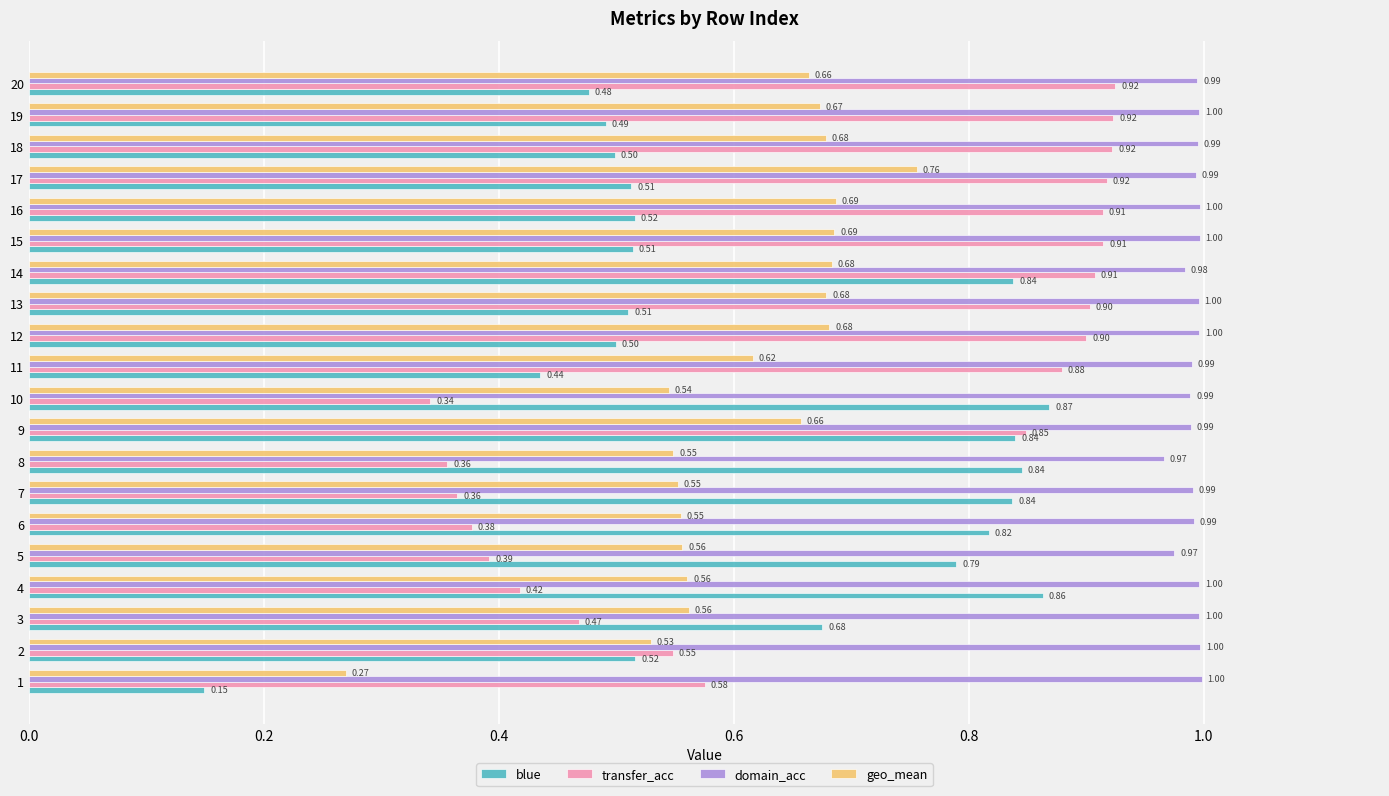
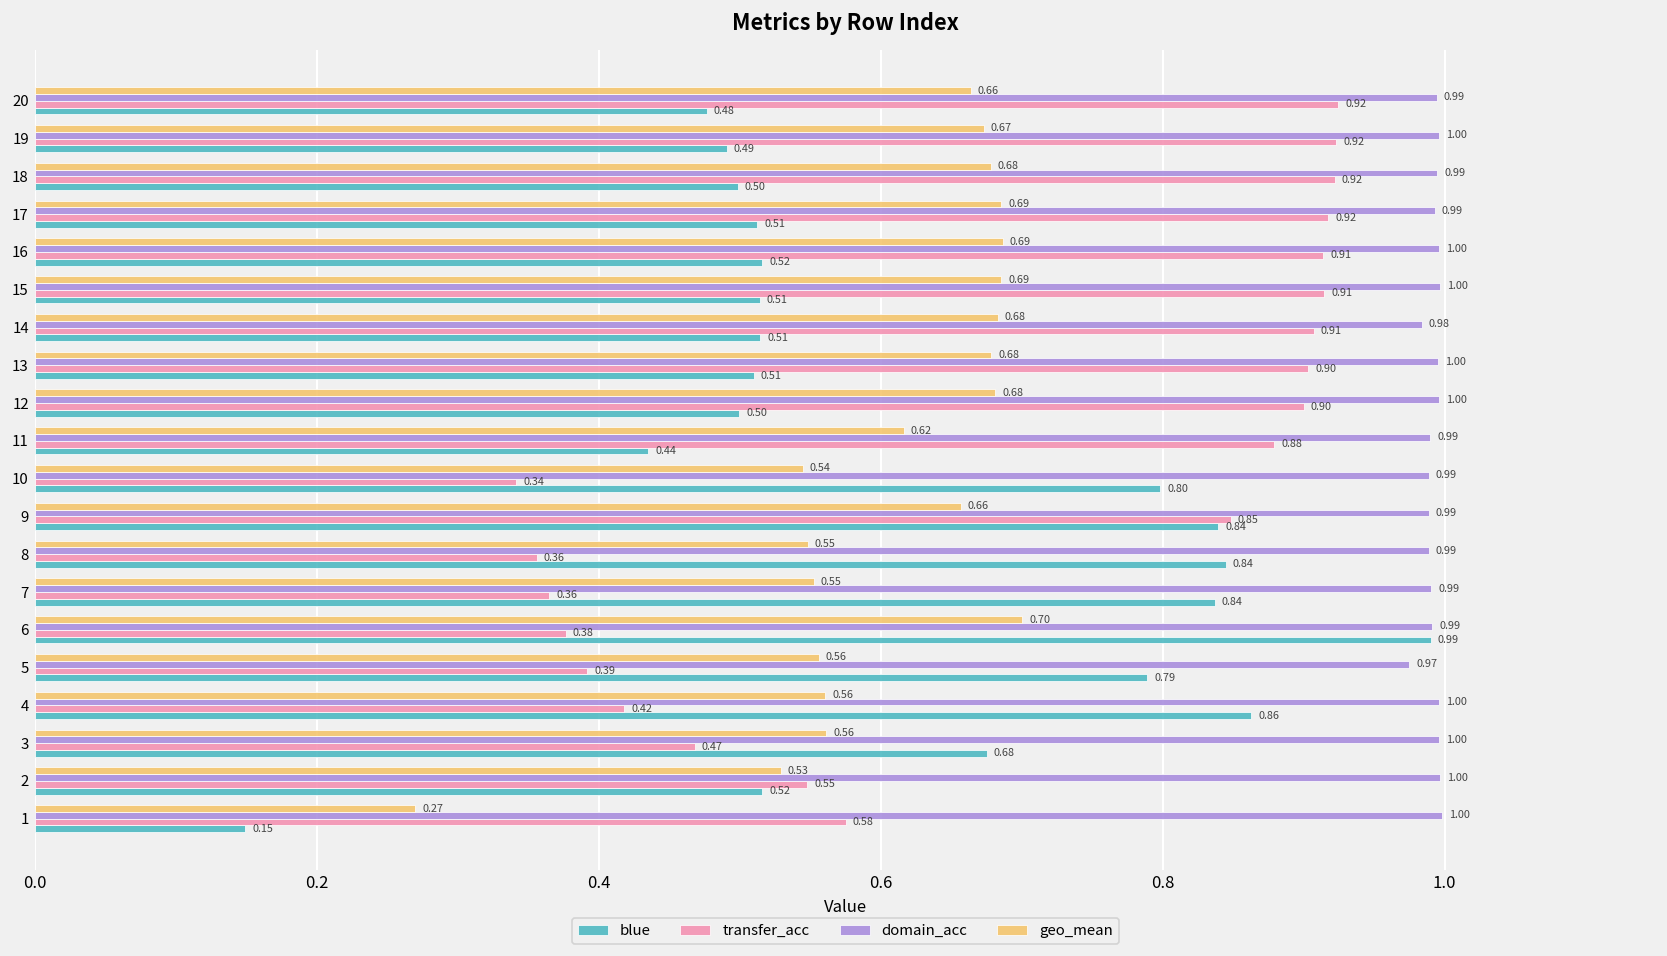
  {
    "blue": {
      "20": 0.48,
      "19": 0.49,
      "18": 0.50,
      "17": 0.51,
      "16": 0.52,
      "15": 0.51,
-     "14": 0.84,
+     "14": 0.51,
      "13": 0.51,
      "12": 0.50,
      "11": 0.44,
-     "10": 0.87,
+     "10": 0.80,
      "9": 0.84,
      "8": 0.84,
      "7": 0.84,
-     "6": 0.82,
+     "6": 0.99,
      "5": 0.79,
      "4": 0.86,
      "3": 0.68,
      "2": 0.52,
      "1": 0.15
    },
    "transfer_acc": {
      "20": 0.92,
      "19": 0.92,
      "18": 0.92,
      "17": 0.92,
      "16": 0.91,
      "15": 0.91,
      "14": 0.91,
      "13": 0.90,
      "12": 0.90,
      "11": 0.88,
      "10": 0.34,
      "9": 0.85,
      "8": 0.36,
      "7": 0.36,
      "6": 0.38,
      "5": 0.39,
      "4": 0.42,
      "3": 0.47,
      "2": 0.55,
      "1": 0.58
    },
    "domain_acc": {
      "20": 0.99,
      "19": 1.00,
      "18": 0.99,
      "17": 0.99,
      "16": 1.00,
      "15": 1.00,
      "14": 0.98,
      "13": 1.00,
      "12": 1.00,
      "11": 0.99,
      "10": 0.99,
      "9": 0.99,
-     "8": 0.97,
+     "8": 0.99,
      "7": 0.99,
      "6": 0.99,
      "5": 0.97,
      "4": 1.00,
      "3": 1.00,
      "2": 1.00,
      "1": 1.00
    },
    "geo_mean": {
      "20": 0.66,
      "19": 0.67,
      "18": 0.68,
-     "17": 0.76,
+     "17": 0.69,
      "16": 0.69,
      "15": 0.69,
      "14": 0.68,
      "13": 0.68,
      "12": 0.68,
      "11": 0.62,
      "10": 0.54,
      "9": 0.66,
      "8": 0.55,
      "7": 0.55,
-     "6": 0.55,
+     "6": 0.70,
      "5": 0.56,
      "4": 0.56,
      "3": 0.56,
      "2": 0.53,
      "1": 0.27
    }
  }
